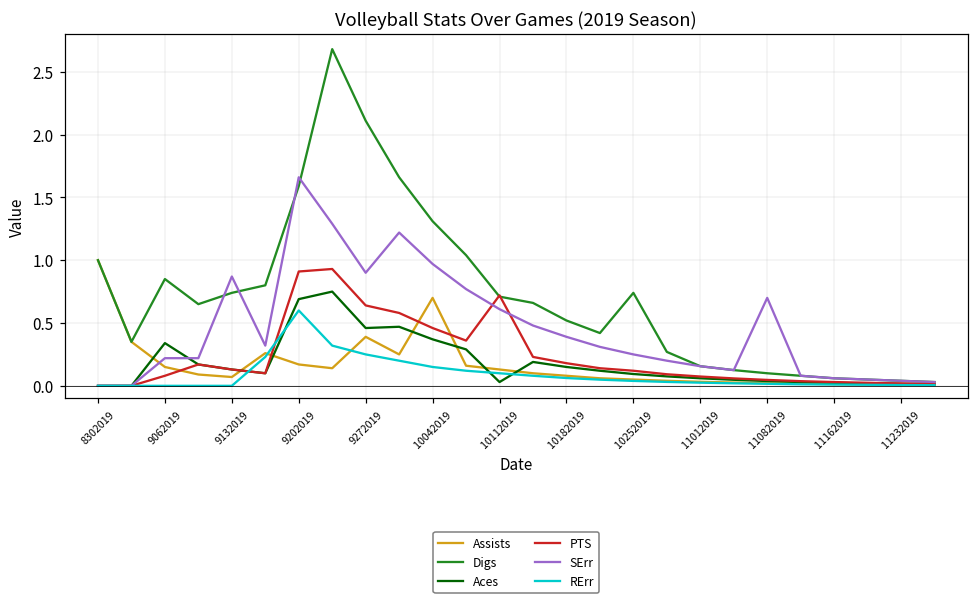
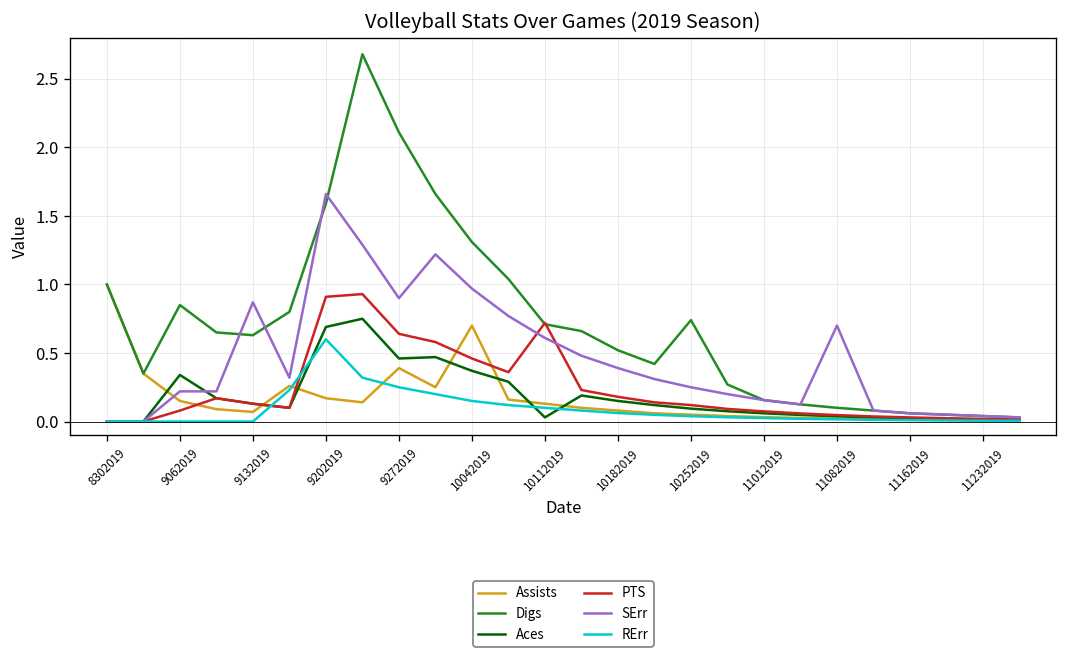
  {
    "Assists": {
      "9062019": 0.15,
      "9132019": 0.07,
      "9202019": 0.17,
      "9272019": 0.39,
      "10042019": 0.70,
      "10112019": 0.13
    },
    "Digs": {
      "9062019": 0.85,
-     "9132019": 0.74,
+     "9132019": 0.63,
      "9202019": 1.59,
      "9272019": 2.11,
      "10042019": 1.31,
      "10182019": 0.52,
      "10252019": 0.74,
      "11082019": 0.10
    },
    "Aces": {
      "9062019": 0.34,
      "9202019": 0.69,
      "9272019": 0.46,
      "10042019": 0.37,
      "10112019": 0.03,
      "10182019": 0.15,
      "10252019": 0.09
    },
    "PTS": {
      "9062019": 0.08,
      "9202019": 0.91,
      "9272019": 0.64,
      "10042019": 0.46,
      "10182019": 0.18,
      "10252019": 0.12
    },
    "SErr": {
      "9062019": 0.22,
      "9132019": 0.87,
      "9202019": 1.66,
      "9272019": 0.90,
      "10042019": 0.97,
      "10112019": 0.61,
      "10182019": 0.39,
      "10252019": 0.25,
      "11082019": 0.70
    },
    "RErr": {
      "9062019": 0.00,
      "9132019": 0.00,
      "9202019": 0.60,
      "9272019": 0.25,
      "10042019": 0.15,
      "10112019": 0.10
    }
  }
